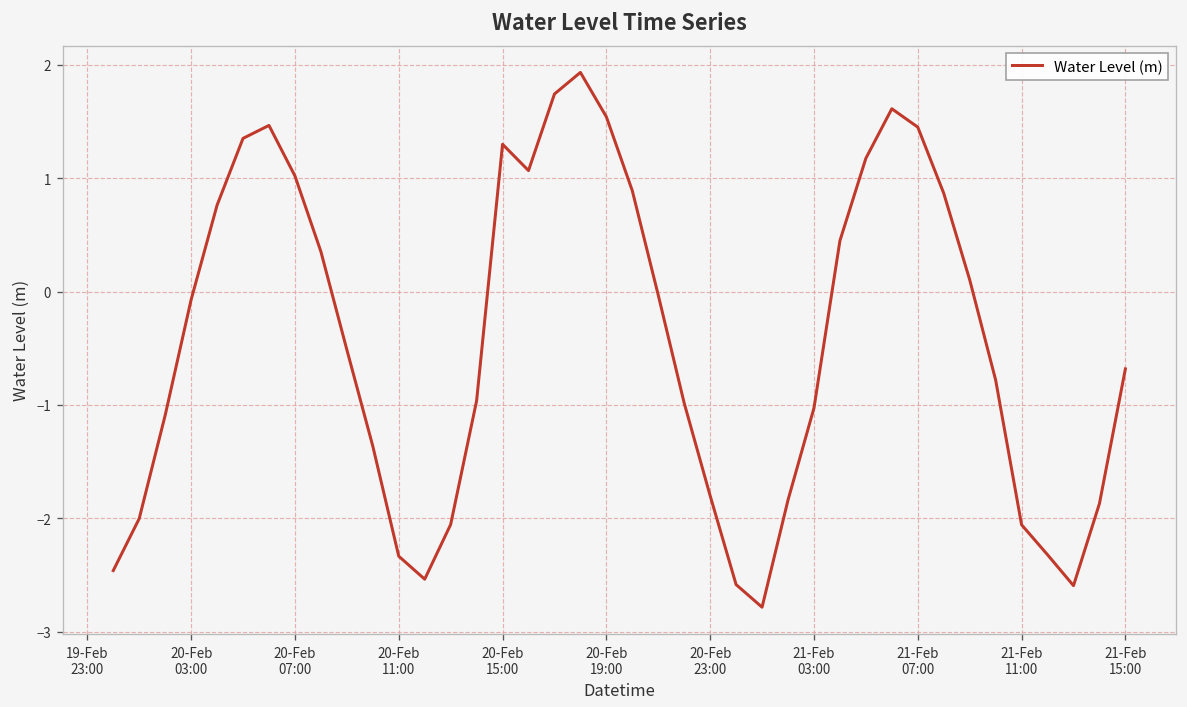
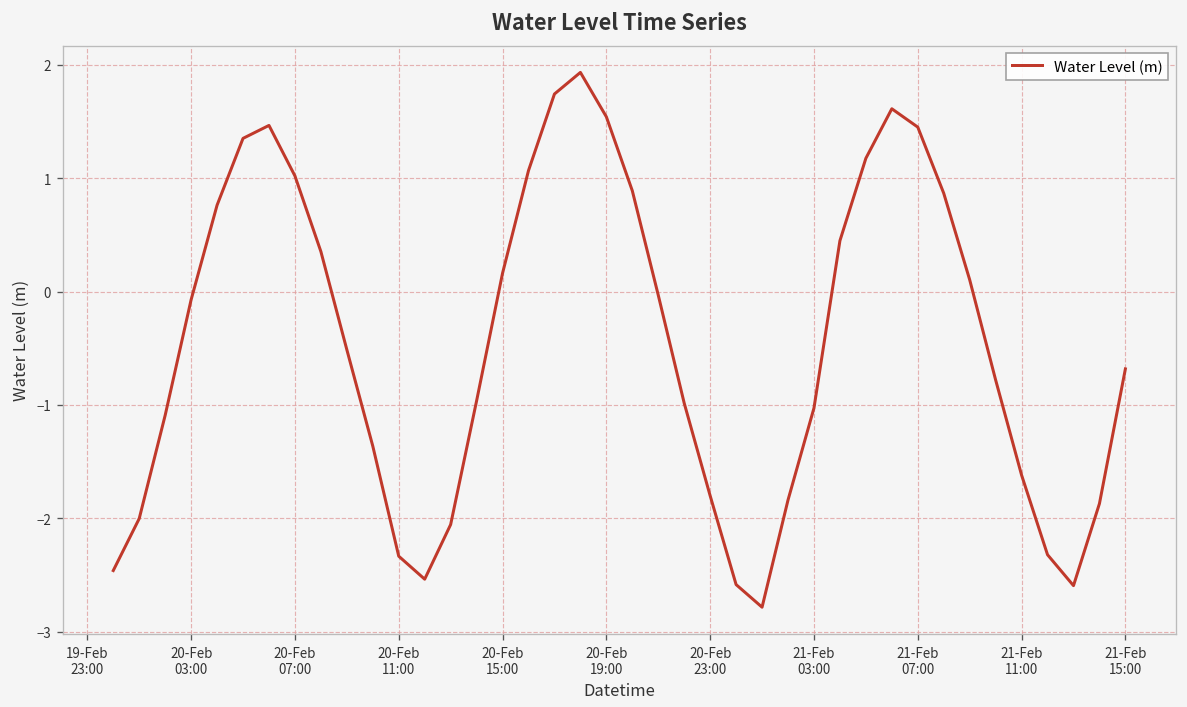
  {
    "20-Feb 03:00": -0.1,
    "20-Feb 07:00": 1.0,
    "20-Feb 11:00": -2.3,
-   "20-Feb 15:00": 1.3,
+   "20-Feb 15:00": 0.2,
    "20-Feb 19:00": 1.5,
    "20-Feb 23:00": -1.8,
    "21-Feb 03:00": -1.0,
    "21-Feb 07:00": 1.5,
-   "21-Feb 11:00": -2.1,
+   "21-Feb 11:00": -1.6,
    "21-Feb 15:00": -0.7
  }
